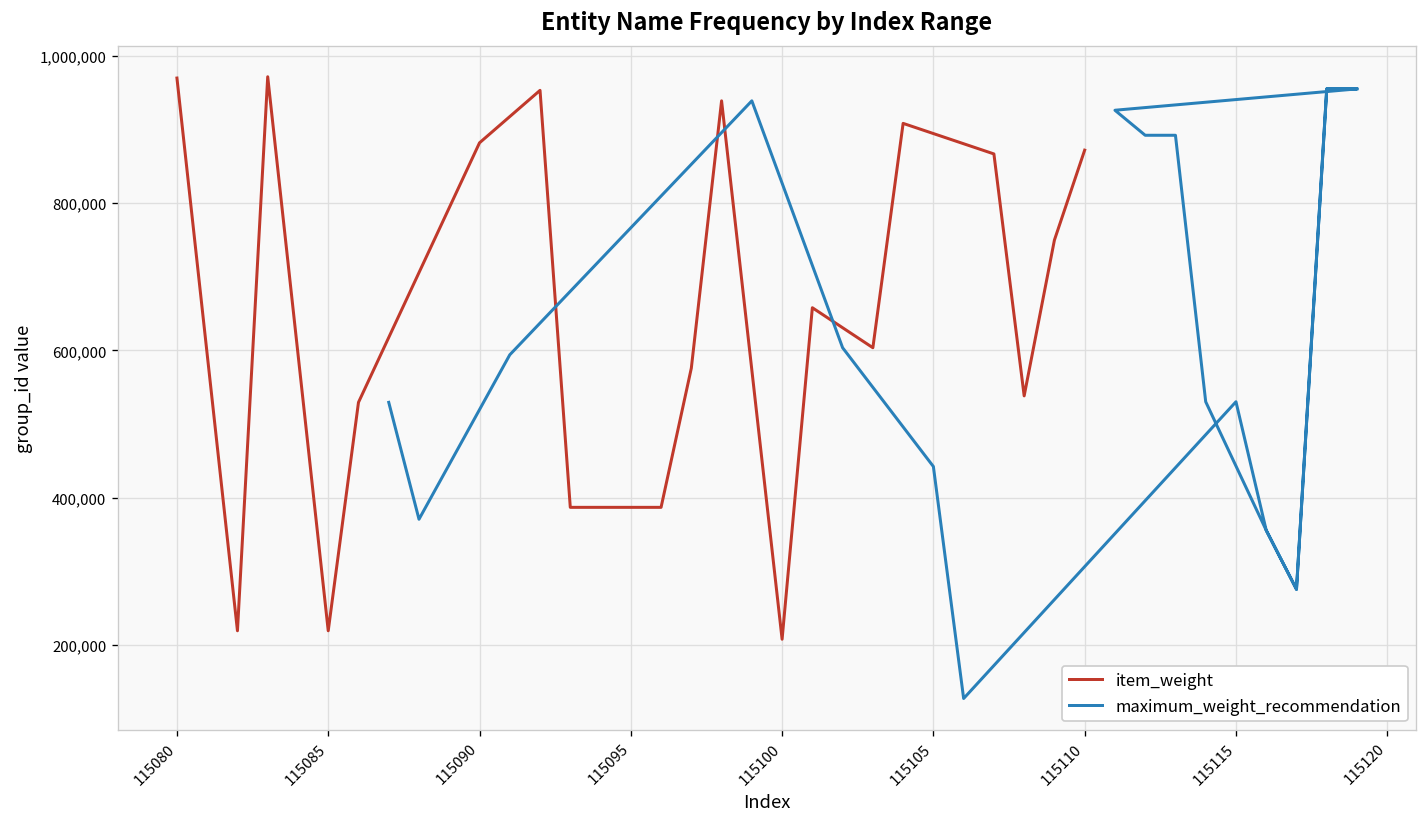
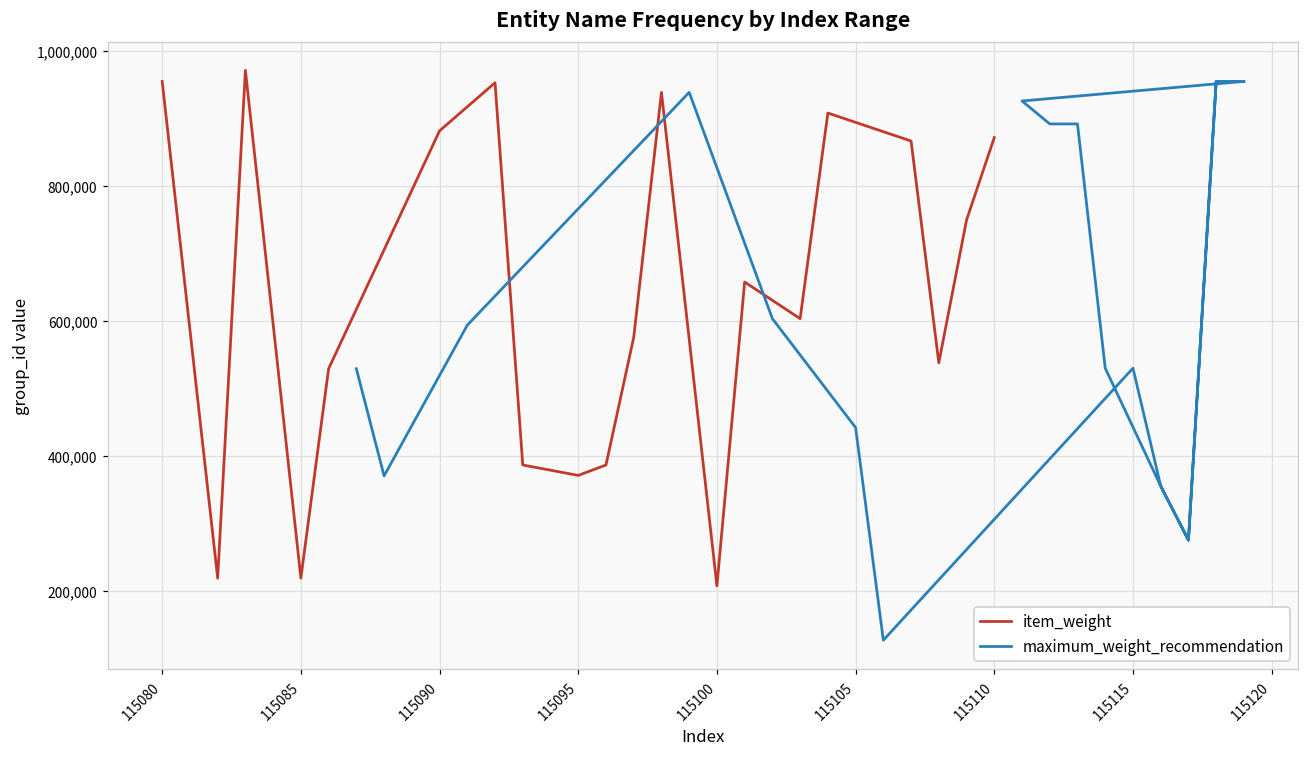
  {
    "item_weight": {
-     "115080": "970,000",
+     "115080": "960,000",
      "115085": "220,000",
      "115090": "880,000",
-     "115095": "390,000",
+     "115095": "370,000",
      "115100": "210,000",
      "115110": "870,000"
    }
  }
